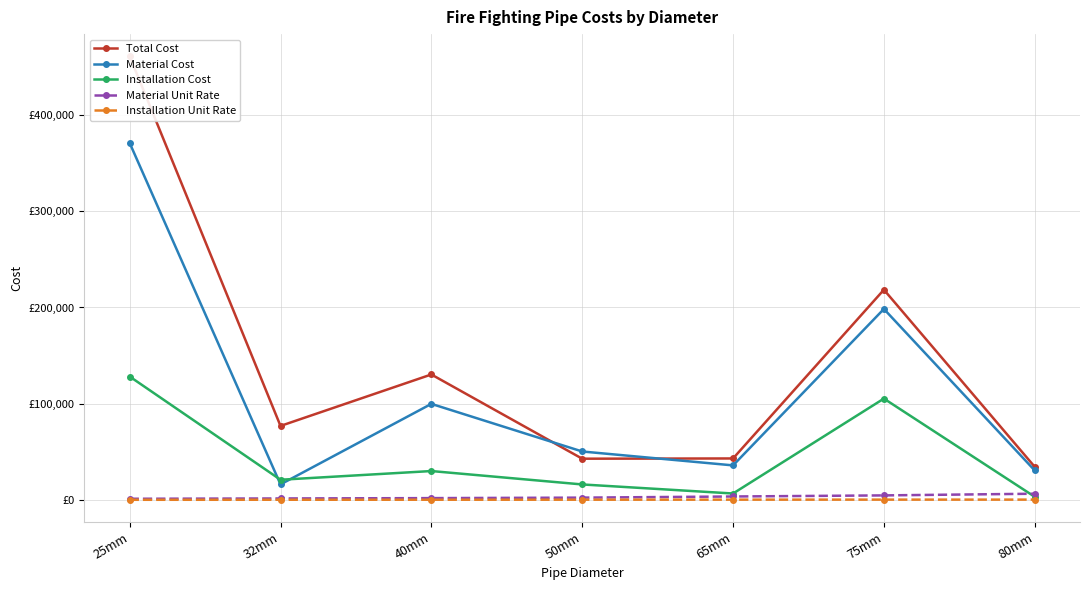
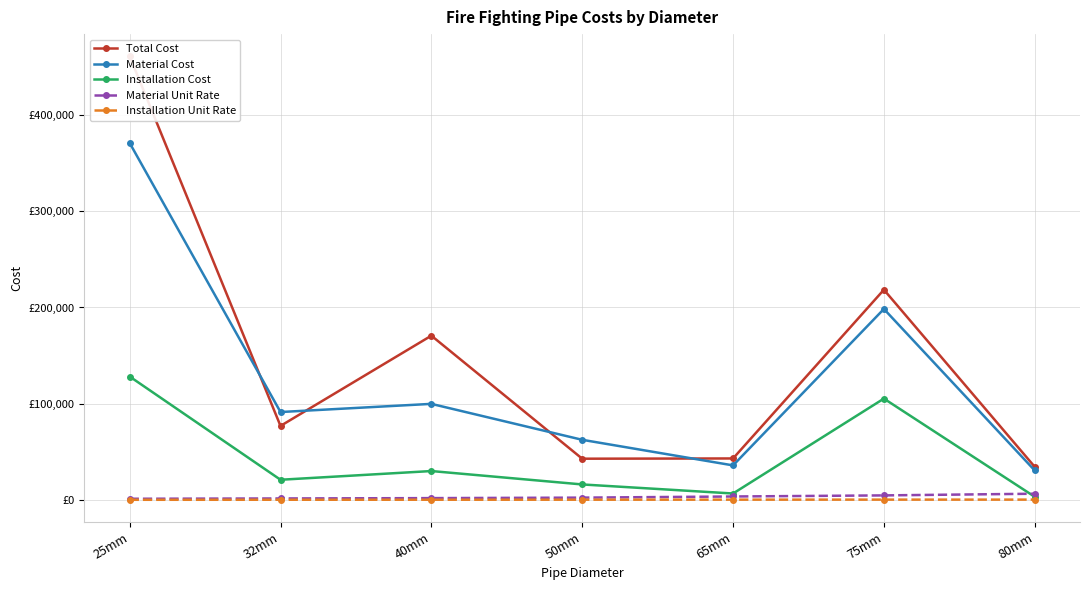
  {
    "Total Cost": {
      "32mm": "£80,000",
-     "40mm": "£130,000",
+     "40mm": "£170,000",
      "50mm": "£40,000",
      "65mm": "£40,000",
      "75mm": "£220,000",
      "80mm": "£30,000"
    },
    "Material Cost": {
      "25mm": "£370,000",
-     "32mm": "£20,000",
+     "32mm": "£90,000",
      "40mm": "£100,000",
-     "50mm": "£50,000",
+     "50mm": "£60,000",
      "65mm": "£40,000",
      "75mm": "£200,000",
      "80mm": "£30,000"
    },
    "Installation Cost": {
      "25mm": "£130,000",
      "32mm": "£20,000",
      "40mm": "£30,000",
      "50mm": "£20,000",
      "65mm": "£10,000",
      "75mm": "£110,000",
      "80mm": "£0"
    },
    "Material Unit Rate": {
      "65mm": "£0",
      "75mm": "£10,000",
      "80mm": "£10,000"
    },
    "Installation Unit Rate": {
      "65mm": "£0",
      "75mm": "£0",
      "80mm": "£0"
    }
  }
